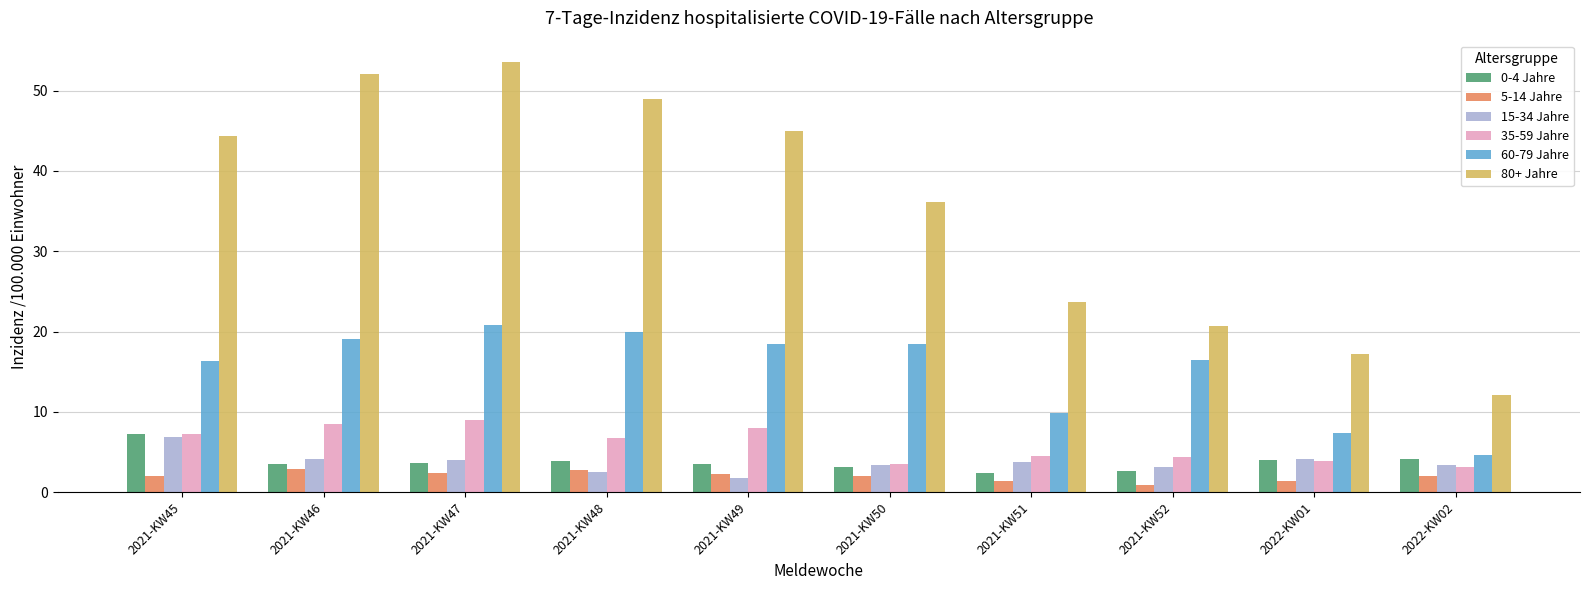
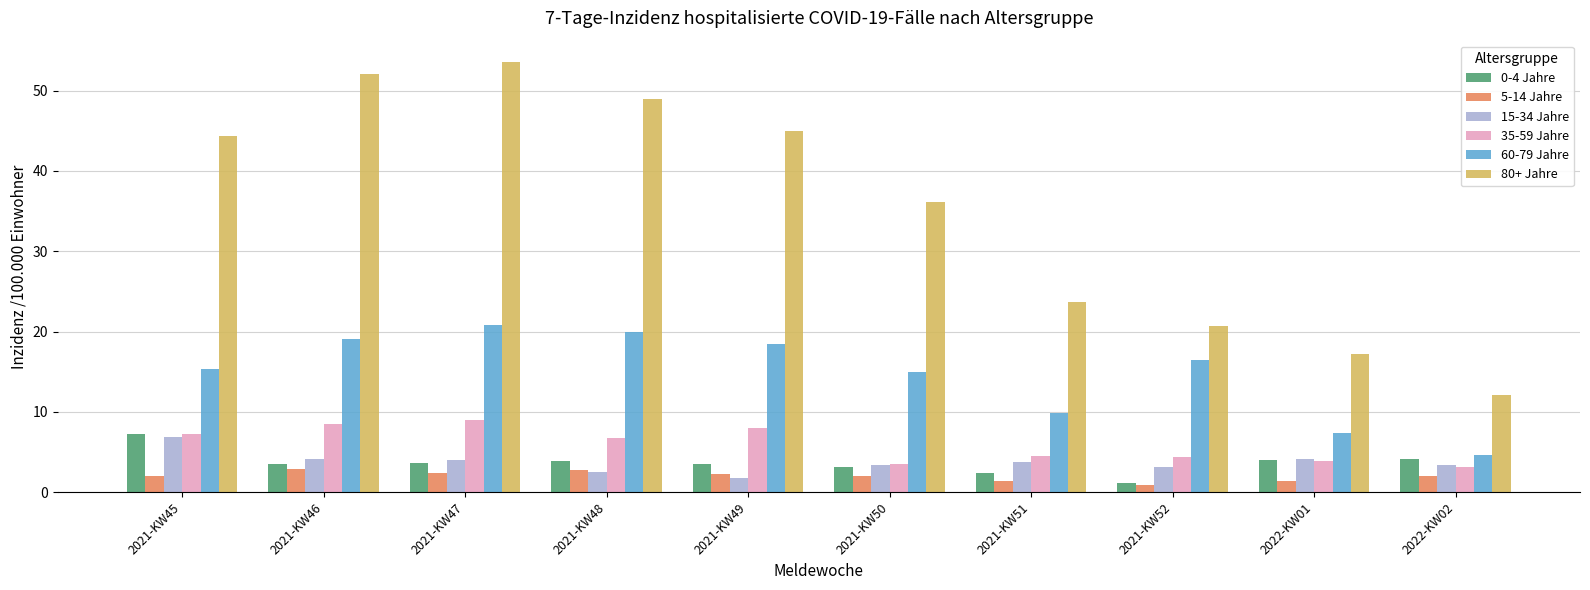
  {
    "0-4 Jahre": {
      "2021-KW45": 7,
      "2021-KW46": 4,
      "2021-KW47": 4,
      "2021-KW48": 4,
      "2021-KW49": 4,
      "2021-KW50": 3,
      "2021-KW51": 2,
-     "2021-KW52": 3,
+     "2021-KW52": 1,
      "2022-KW01": 4,
      "2022-KW02": 4
    },
    "15-34 Jahre": {
      "2021-KW45": 7,
      "2021-KW46": 4,
      "2021-KW47": 4,
      "2021-KW48": 3,
      "2021-KW49": 2,
      "2021-KW50": 3,
      "2021-KW51": 4,
      "2021-KW52": 3,
      "2022-KW01": 4,
      "2022-KW02": 3
    },
    "35-59 Jahre": {
      "2021-KW45": 7,
      "2021-KW46": 9,
      "2021-KW47": 9,
      "2021-KW48": 7,
      "2021-KW49": 8,
      "2021-KW50": 4,
      "2021-KW51": 5,
      "2021-KW52": 4,
      "2022-KW01": 4,
      "2022-KW02": 3
    },
    "60-79 Jahre": {
-     "2021-KW45": 16,
+     "2021-KW45": 15,
      "2021-KW46": 19,
      "2021-KW47": 21,
      "2021-KW48": 20,
      "2021-KW49": 18,
-     "2021-KW50": 19,
+     "2021-KW50": 15,
      "2021-KW51": 10,
      "2021-KW52": 16,
      "2022-KW01": 7,
      "2022-KW02": 5
    }
  }
